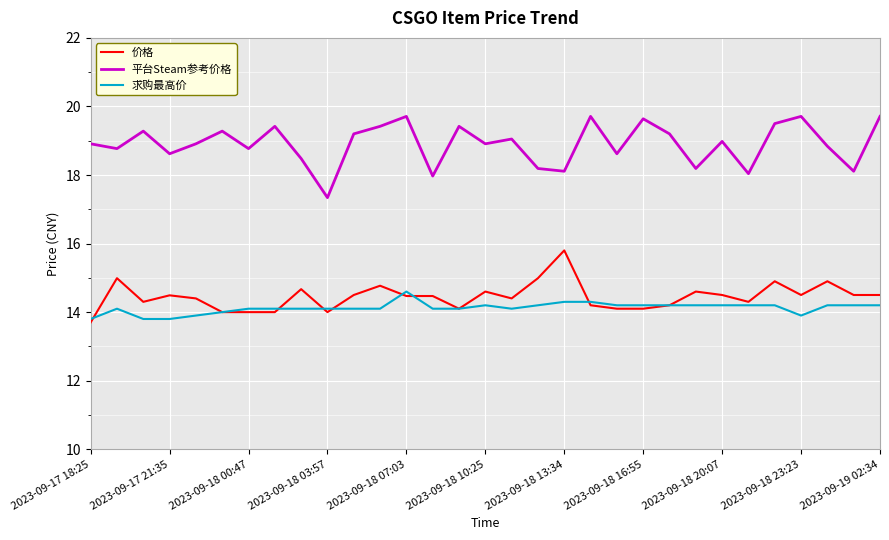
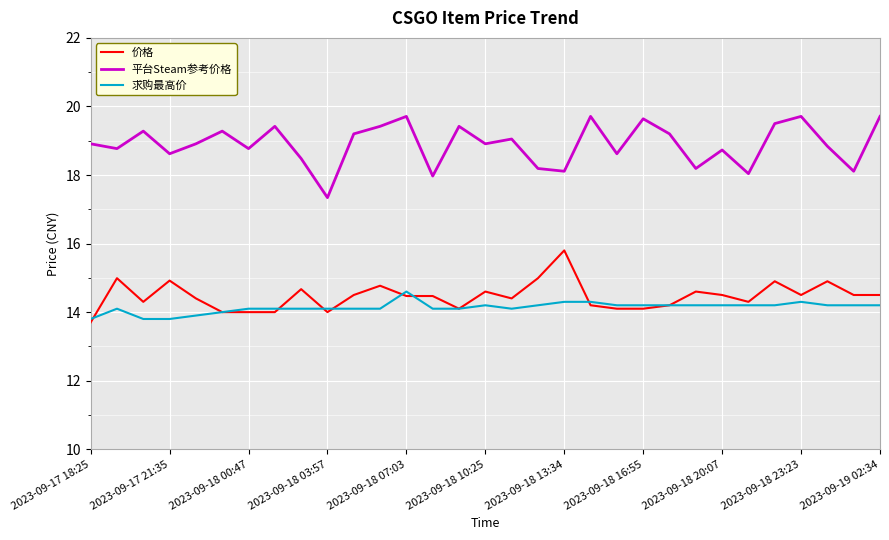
  {
    "价格": {
      "2023-09-17 18:25": 13.7,
-     "2023-09-17 21:35": 14.5,
+     "2023-09-17 21:35": 14.9,
      "2023-09-18 00:47": 14.0,
      "2023-09-18 03:57": 14.0,
      "2023-09-18 07:03": 14.5,
      "2023-09-18 10:25": 14.6,
      "2023-09-18 13:34": 15.8,
      "2023-09-18 16:55": 14.1,
      "2023-09-18 20:07": 14.5,
      "2023-09-18 23:23": 14.5,
      "2023-09-19 02:34": 14.5
    },
    "平台Steam参考价格": {
      "2023-09-17 18:25": 18.9,
      "2023-09-17 21:35": 18.6,
      "2023-09-18 00:47": 18.8,
      "2023-09-18 03:57": 17.3,
      "2023-09-18 07:03": 19.7,
      "2023-09-18 10:25": 18.9,
      "2023-09-18 13:34": 18.1,
      "2023-09-18 16:55": 19.6,
-     "2023-09-18 20:07": 19.0,
+     "2023-09-18 20:07": 18.7,
      "2023-09-18 23:23": 19.7,
      "2023-09-19 02:34": 19.7
    },
    "求购最高价": {
      "2023-09-17 18:25": 13.8,
      "2023-09-17 21:35": 13.8,
      "2023-09-18 00:47": 14.1,
      "2023-09-18 03:57": 14.1,
      "2023-09-18 07:03": 14.6,
      "2023-09-18 10:25": 14.2,
      "2023-09-18 13:34": 14.3,
      "2023-09-18 16:55": 14.2,
      "2023-09-18 20:07": 14.2,
-     "2023-09-18 23:23": 13.9,
+     "2023-09-18 23:23": 14.3,
      "2023-09-19 02:34": 14.2
    }
  }
